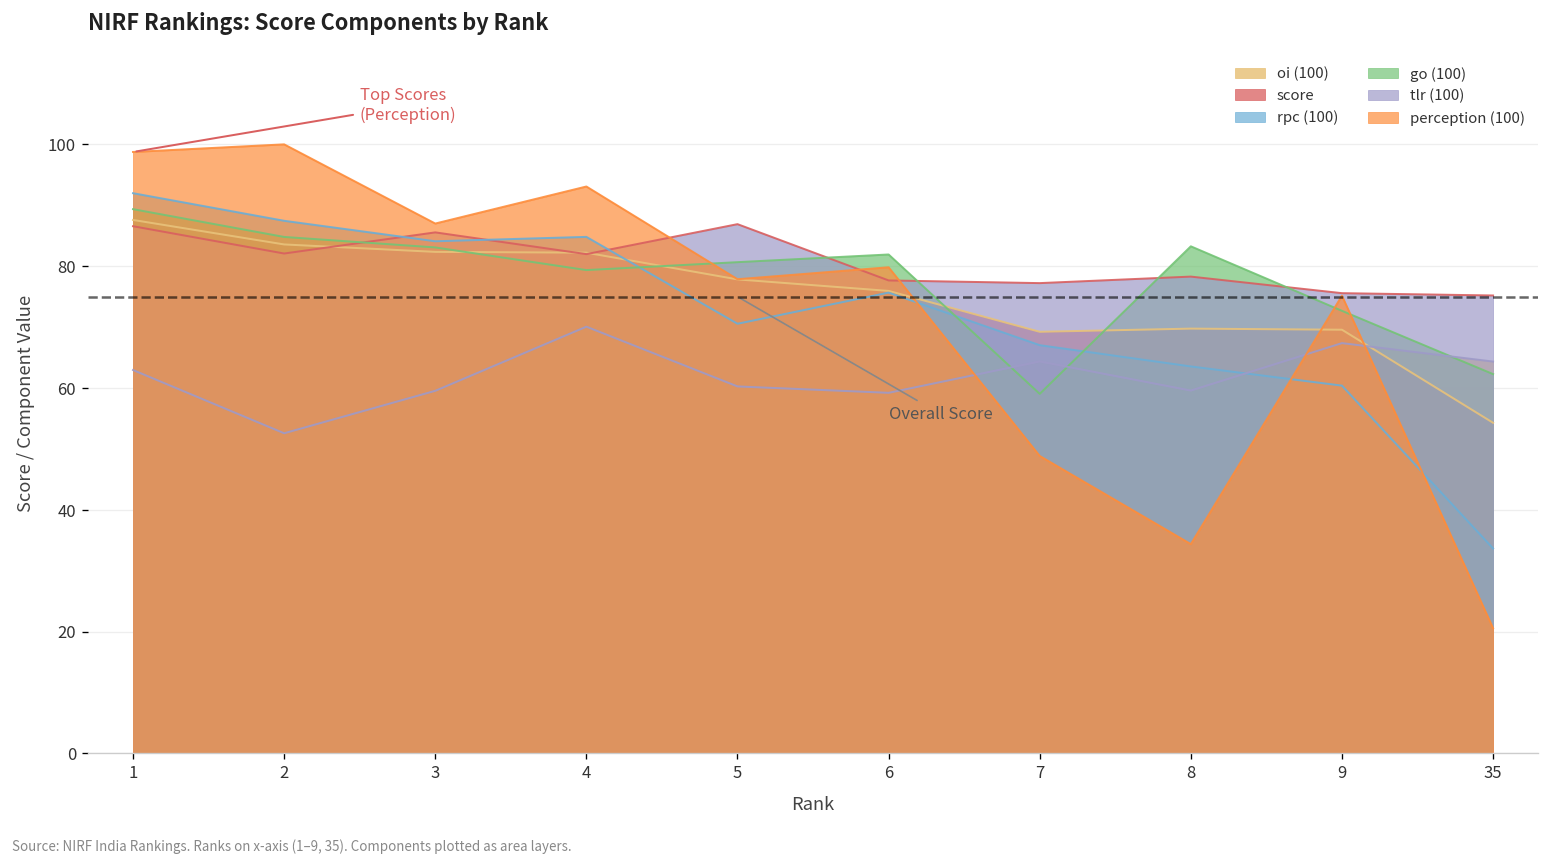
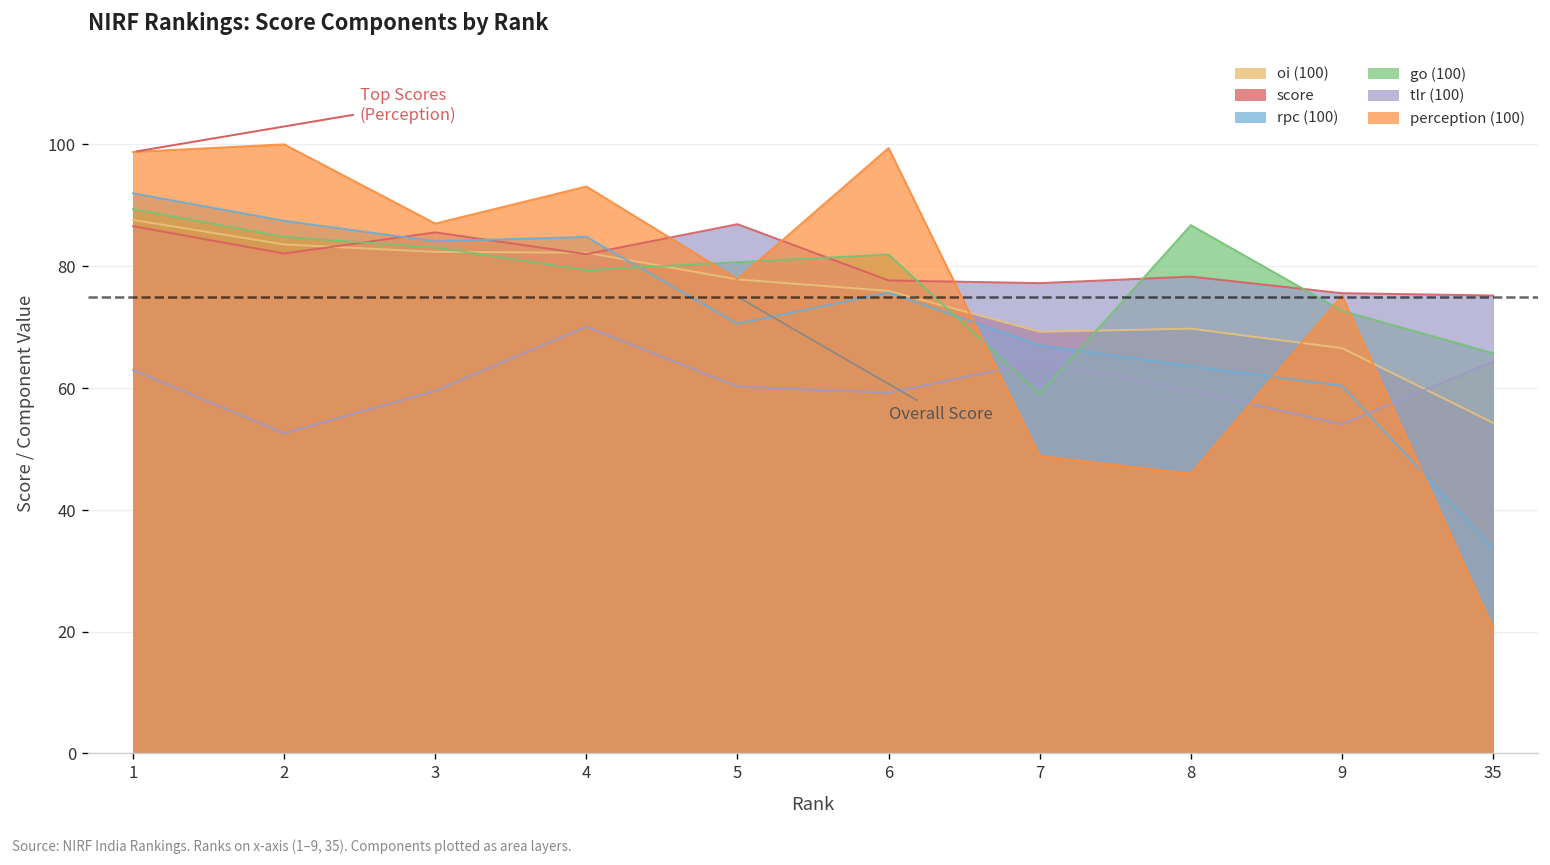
  {
    "oi (100)": {
      "1": 63,
      "2": 53,
      "3": 60,
      "4": 70,
      "5": 60,
      "6": 59,
      "7": 64,
      "8": 60,
-     "9": 67,
+     "9": 54,
      "35": 64
    },
    "score": {
      "1": 88,
      "2": 84,
      "3": 82,
      "7": 69,
      "8": 70,
-     "9": 70,
+     "9": 67,
      "35": 54
    },
    "go (100)": {
      "1": 89,
      "2": 85,
      "3": 83,
      "4": 79,
      "5": 81,
      "6": 82,
      "7": 59,
-     "8": 83,
+     "8": 87,
      "9": 73,
-     "35": 62
+     "35": 66
    },
    "perception (100)": {
      "1": 99,
      "2": 100,
      "3": 87,
      "4": 93,
-     "6": 80,
+     "6": 99,
      "7": 49,
-     "8": 34,
+     "8": 46,
      "35": 21
    }
  }
